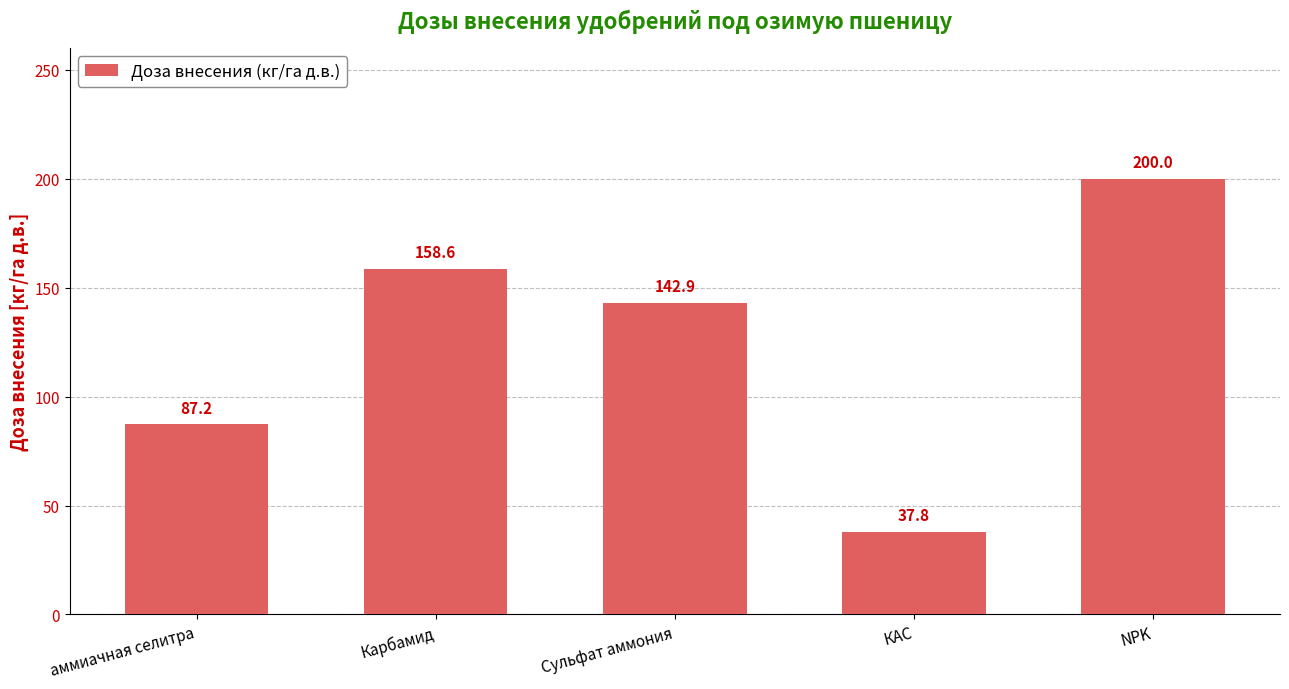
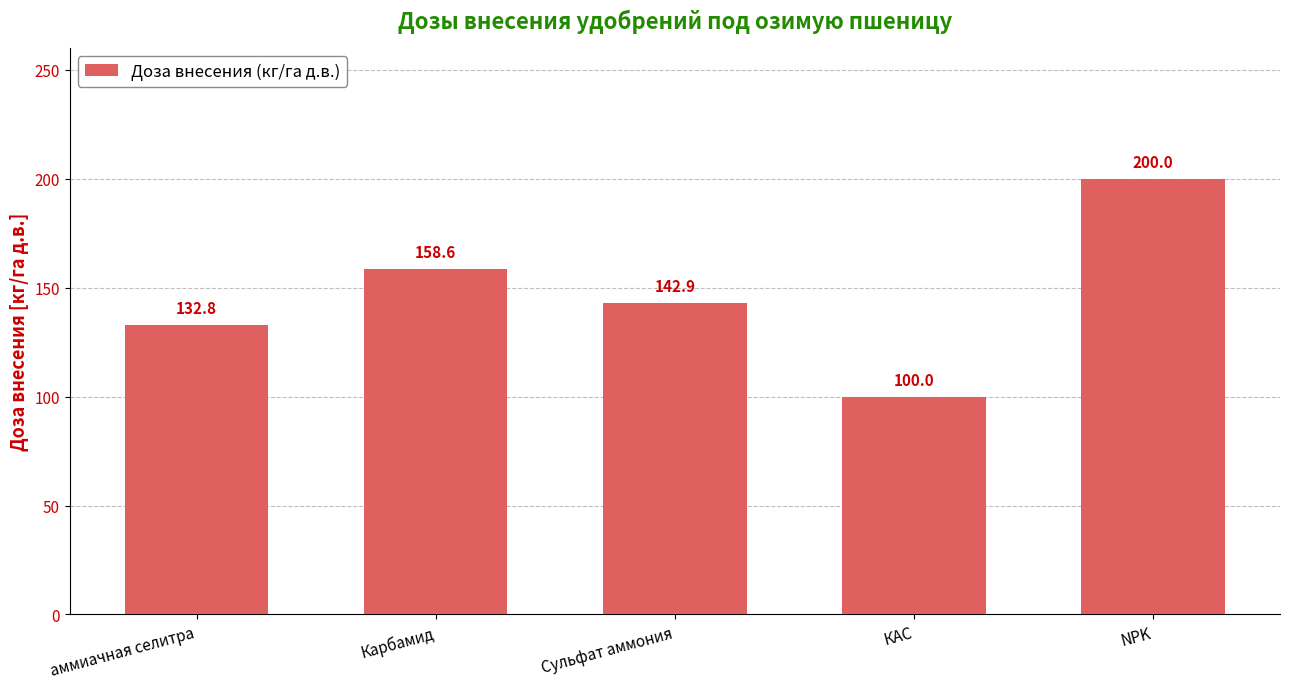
  {
-   "аммиачная селитра": 87.2,
+   "аммиачная селитра": 132.8,
    "Карбамид": 158.6,
    "Сульфат аммония": 142.9,
-   "КАС": 37.8,
+   "КАС": 100.0,
    "NPK": 200.0
  }
